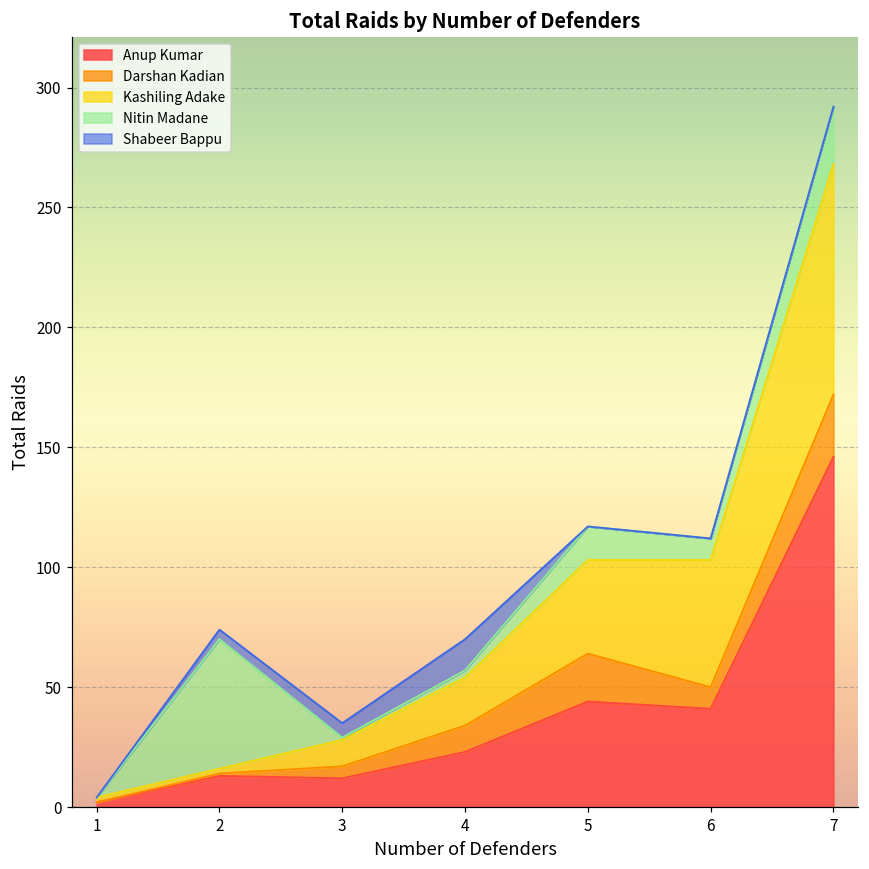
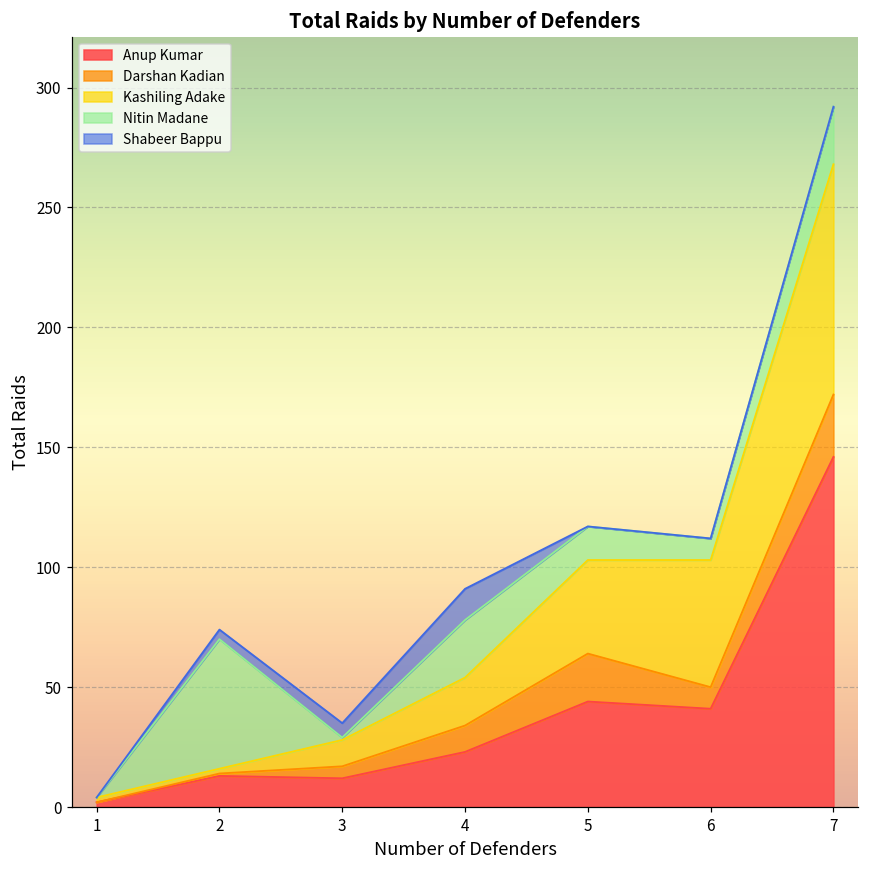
  {
    "Anup Kumar": {
      "3": 12,
      "4": 23,
      "5": 44,
      "6": 41,
      "7": 146
    },
    "Darshan Kadian": {
      "3": 5,
      "4": 11,
      "5": 20,
      "6": 9,
      "7": 26
    },
    "Kashiling Adake": {
      "2": 2,
      "4": 20,
      "5": 39,
      "6": 53,
      "7": 96
    },
    "Nitin Madane": {
      "2": 54,
-     "4": 3
+     "4": 24
    },
    "Shabeer Bappu": {
      "2": 4,
      "3": 6,
      "4": 13
    }
  }
